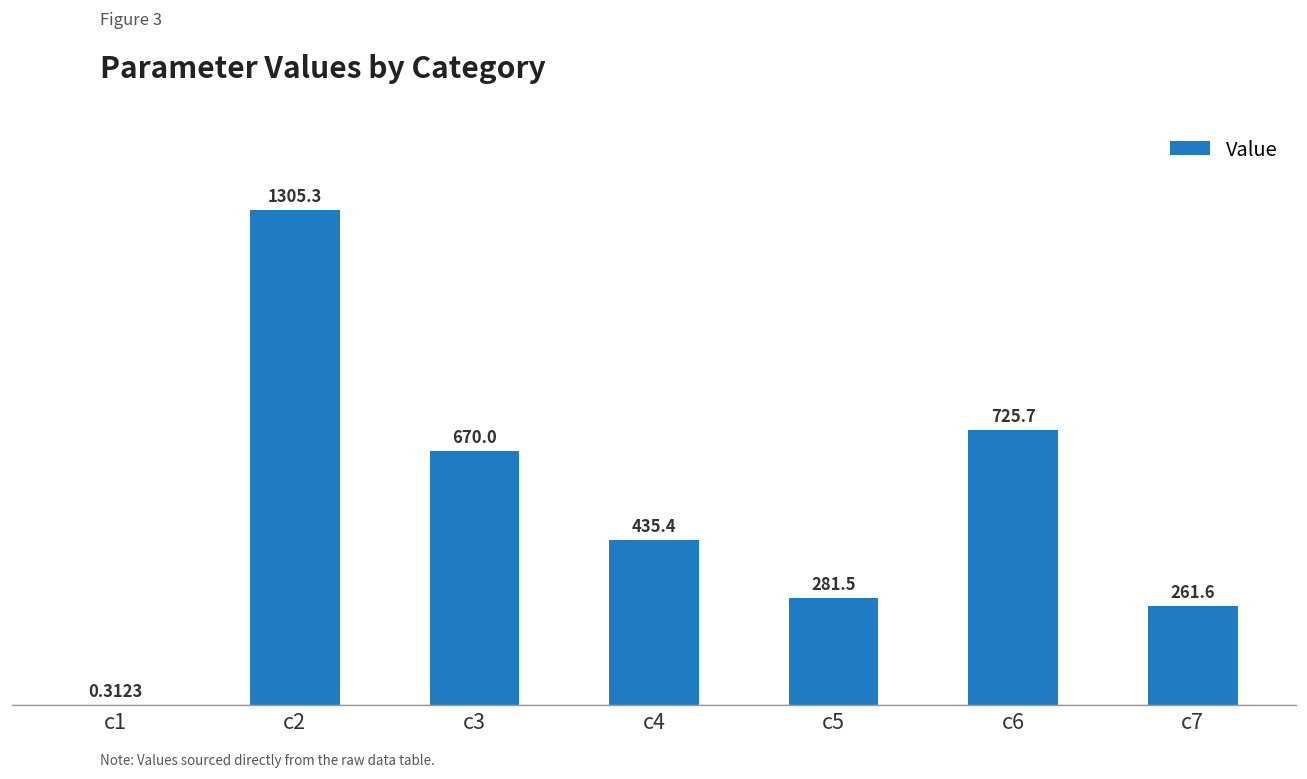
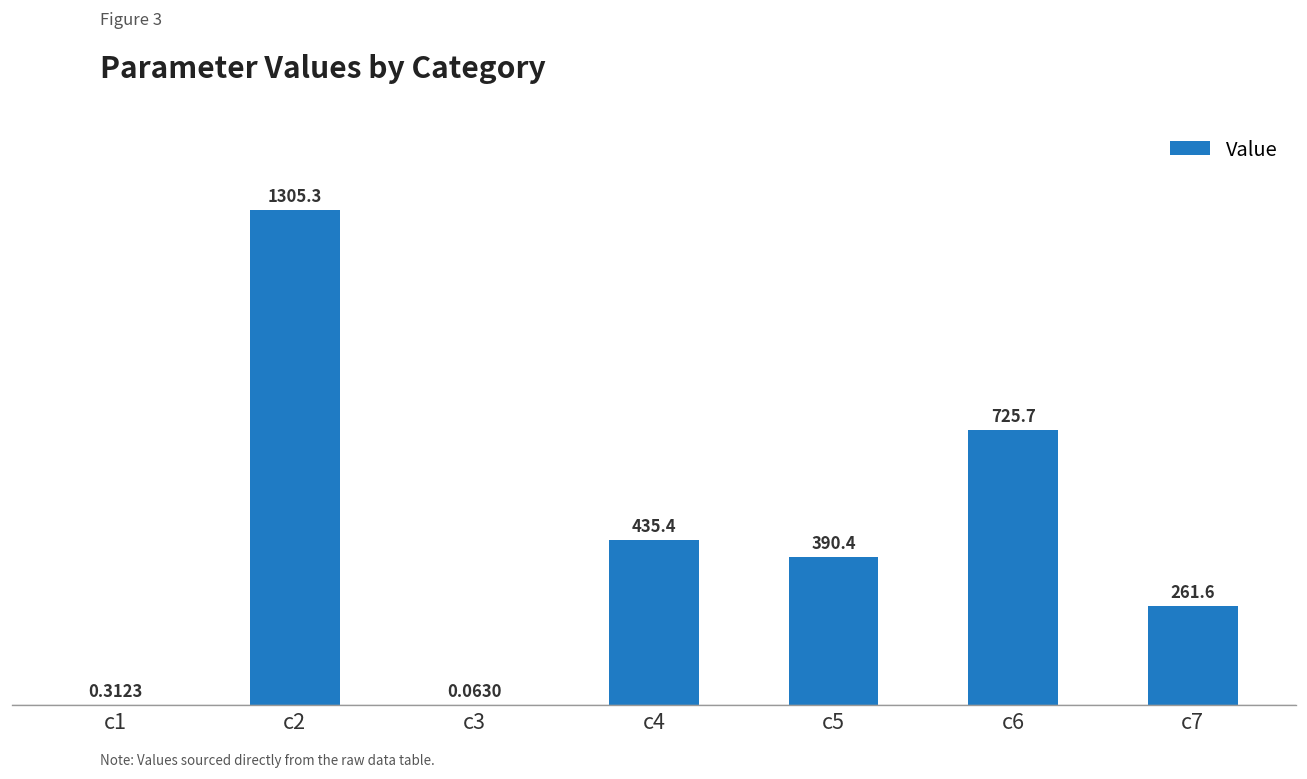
  {
    "c1": 0.3123,
    "c2": 1305.3,
-   "c3": 670.0,
+   "c3": 0.0630,
    "c4": 435.4,
-   "c5": 281.5,
+   "c5": 390.4,
    "c6": 725.7,
    "c7": 261.6
  }
